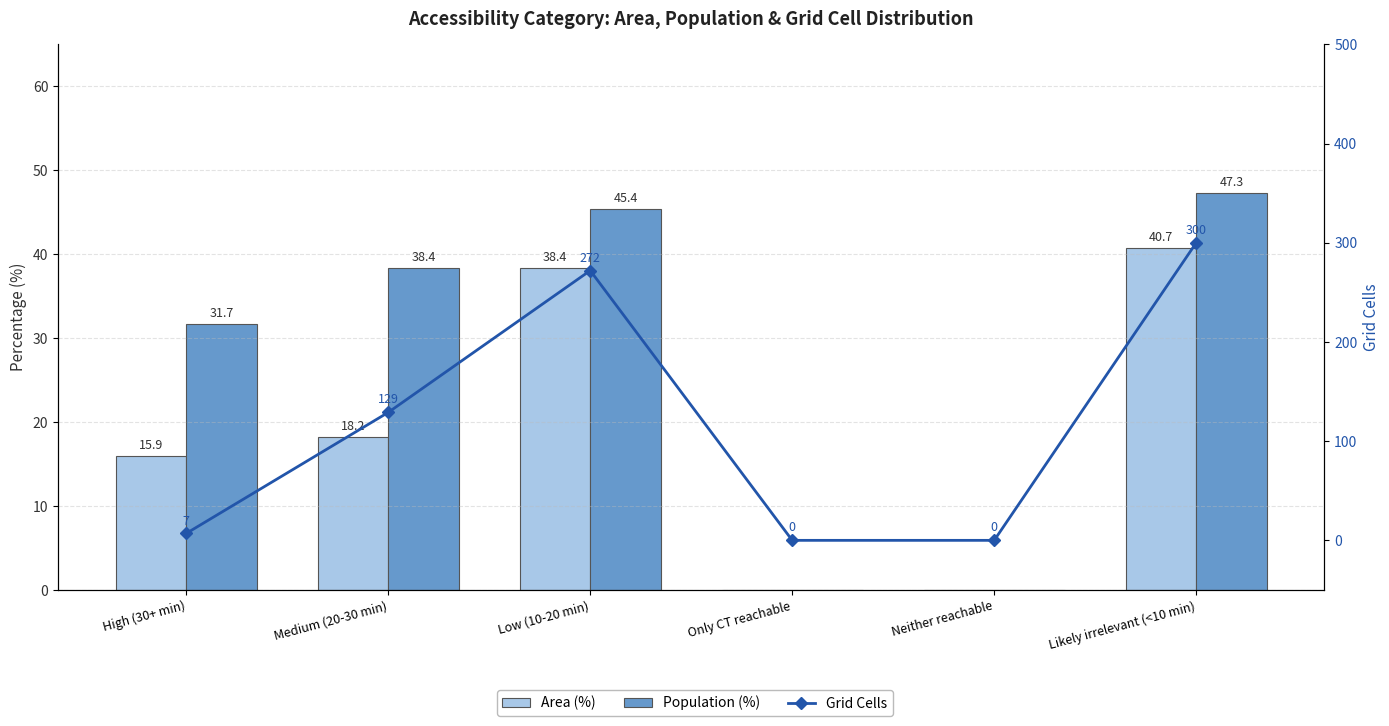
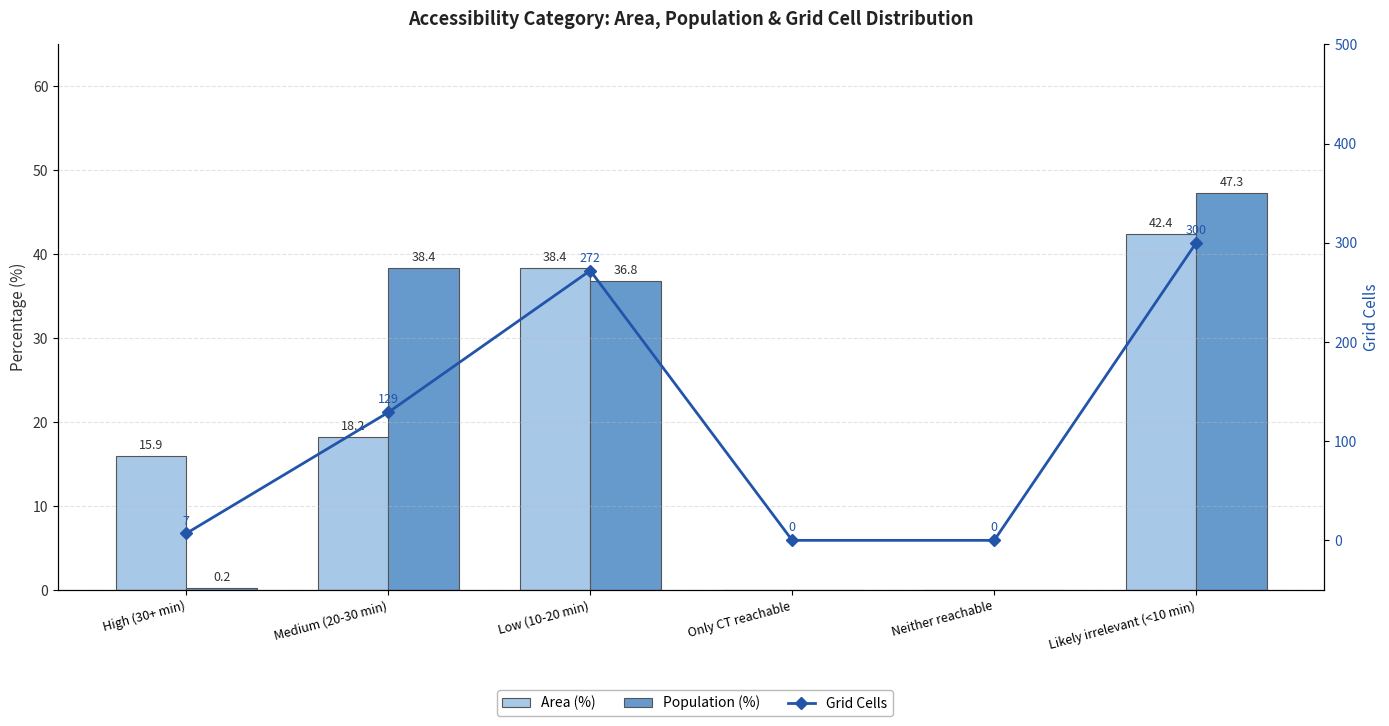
  {
    "Area (%)": {
      "High (30+ min)": 15.9,
      "Medium (20-30 min)": 18.2,
      "Low (10-20 min)": 38.4,
-     "Likely irrelevant (<10 min)": 40.7
+     "Likely irrelevant (<10 min)": 42.4
    },
    "Population (%)": {
-     "High (30+ min)": 31.7,
+     "High (30+ min)": 0.2,
      "Medium (20-30 min)": 38.4,
-     "Low (10-20 min)": 45.4,
+     "Low (10-20 min)": 36.8,
      "Likely irrelevant (<10 min)": 47.3
    },
    "Grid Cells": {
      "High (30+ min)": 7,
      "Medium (20-30 min)": 129,
      "Low (10-20 min)": 272,
      "Only CT reachable": 0,
      "Neither reachable": 0,
      "Likely irrelevant (<10 min)": 300
    }
  }
